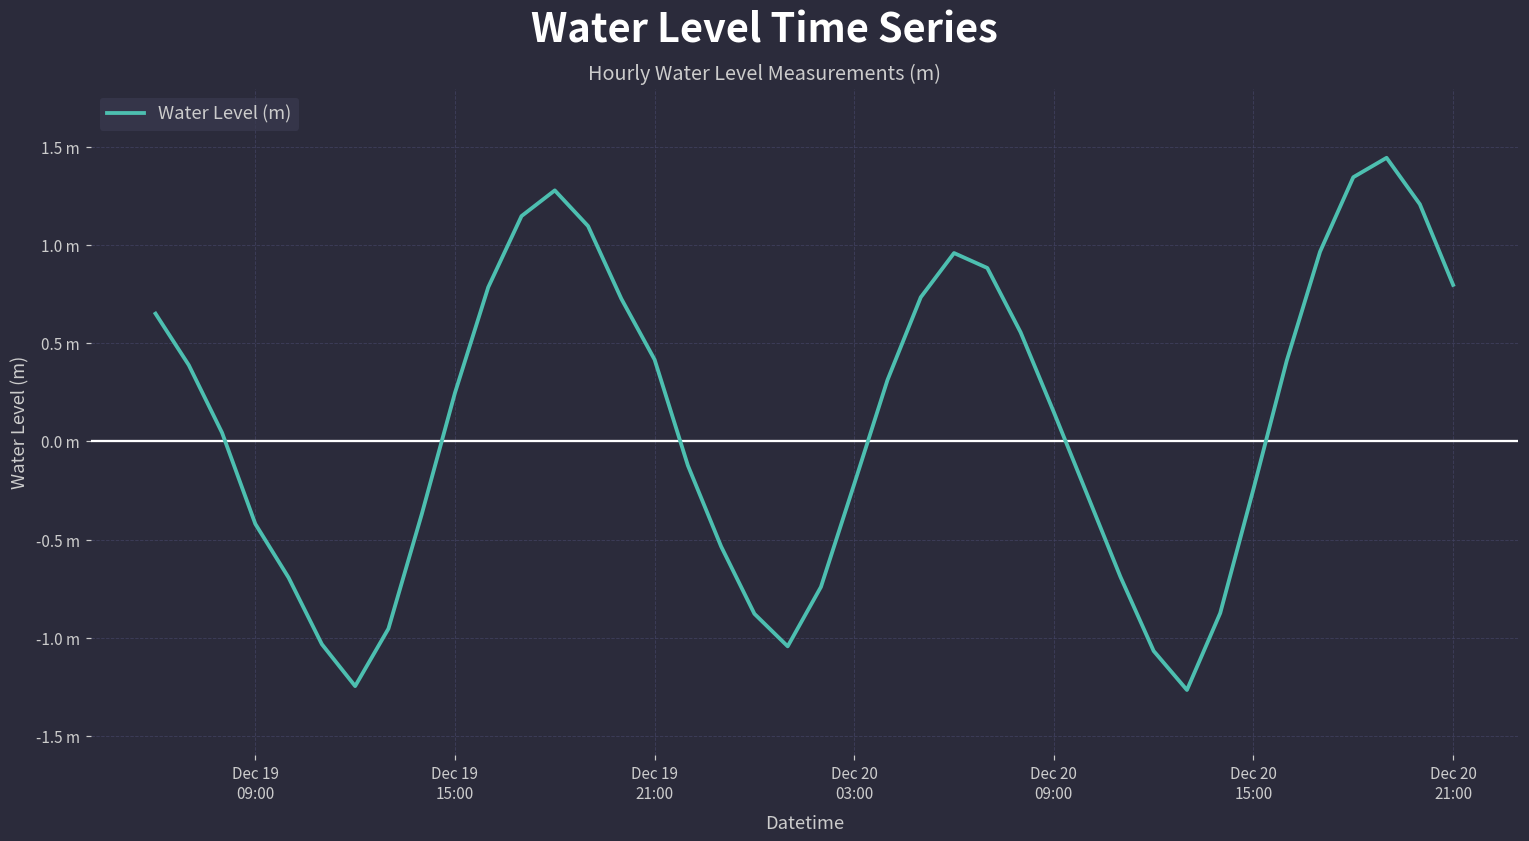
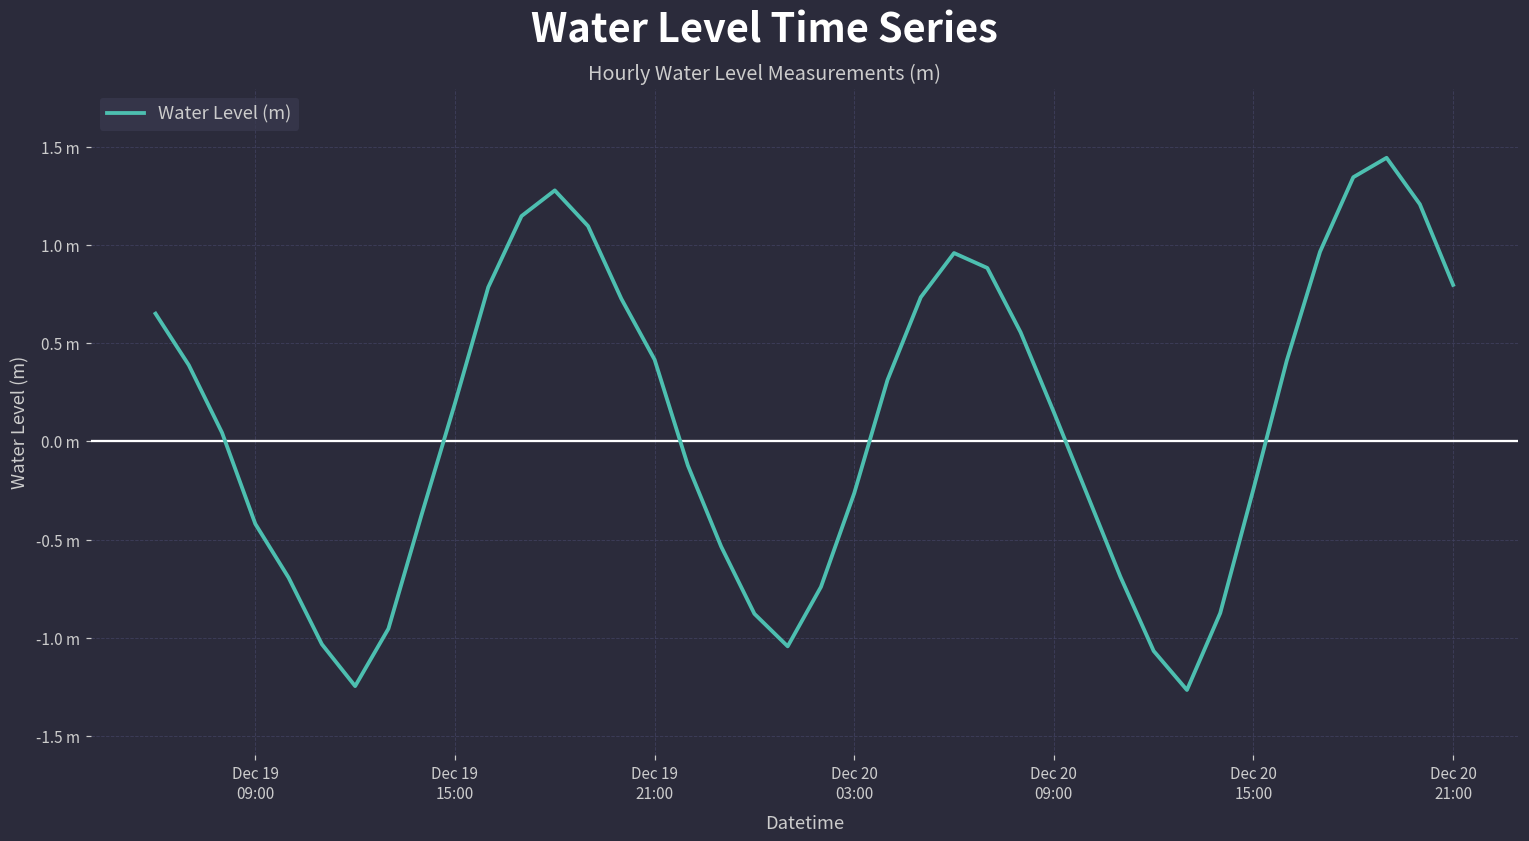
  {
    "Dec 19 09:00": "-0.42 m",
-   "Dec 19 15:00": "0.25 m",
+   "Dec 19 15:00": "0.19 m",
    "Dec 19 21:00": "0.42 m",
-   "Dec 20 03:00": "-0.22 m",
+   "Dec 20 03:00": "-0.26 m",
    "Dec 20 09:00": "0.15 m",
    "Dec 20 15:00": "-0.24 m",
    "Dec 20 21:00": "0.80 m"
  }
